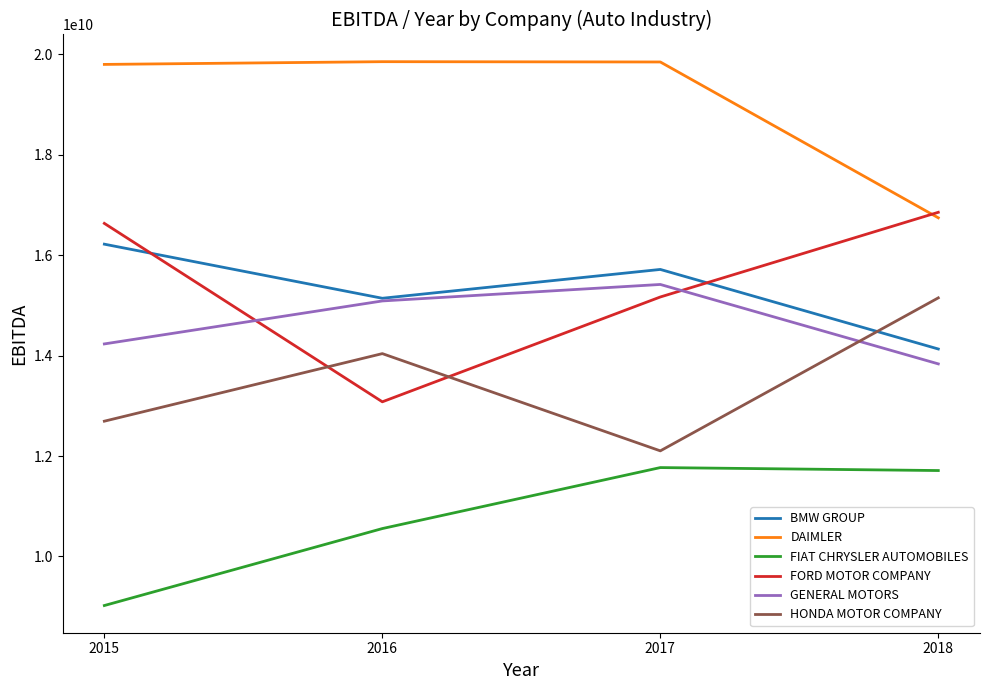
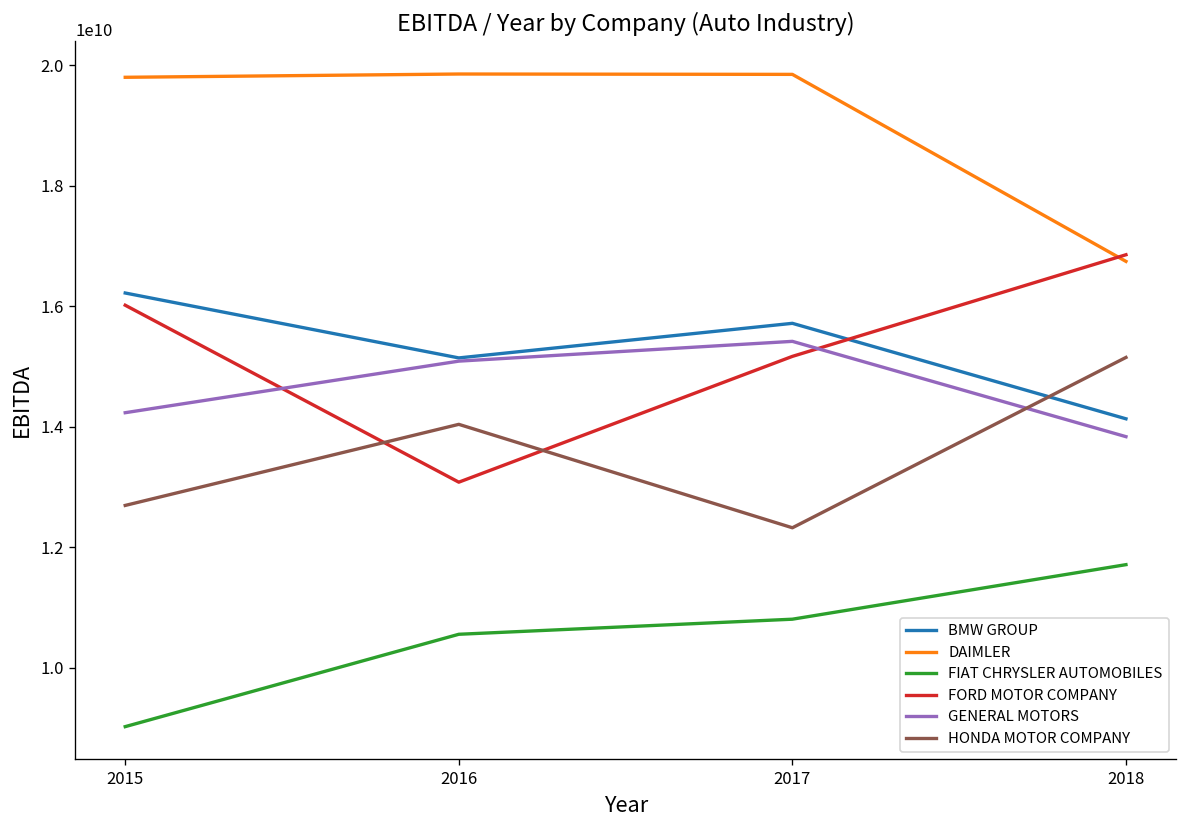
  {
    "BMW GROUP": {
      "2015": 16200000000,
      "2016": 15100000000,
      "2017": 15700000000,
      "2018": 14100000000
    },
    "DAIMLER": {
      "2015": 19800000000,
      "2016": 19900000000,
      "2017": 19800000000,
      "2018": 16700000000
    },
    "FIAT CHRYSLER AUTOMOBILES": {
      "2015": 9000000000,
      "2016": 10600000000,
-     "2017": 11800000000,
+     "2017": 10800000000,
      "2018": 11700000000
    },
    "FORD MOTOR COMPANY": {
-     "2015": 16600000000,
+     "2015": 16000000000,
      "2016": 13100000000,
      "2017": 15200000000,
      "2018": 16900000000
    },
    "GENERAL MOTORS": {
      "2015": 14200000000,
      "2016": 15100000000,
      "2017": 15400000000,
      "2018": 13800000000
    },
    "HONDA MOTOR COMPANY": {
      "2015": 12700000000,
      "2016": 14000000000,
-     "2017": 12100000000,
+     "2017": 12300000000,
      "2018": 15200000000
    }
  }
